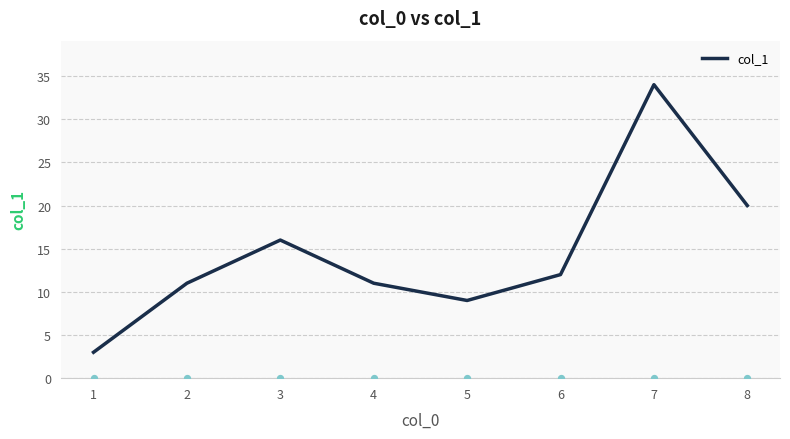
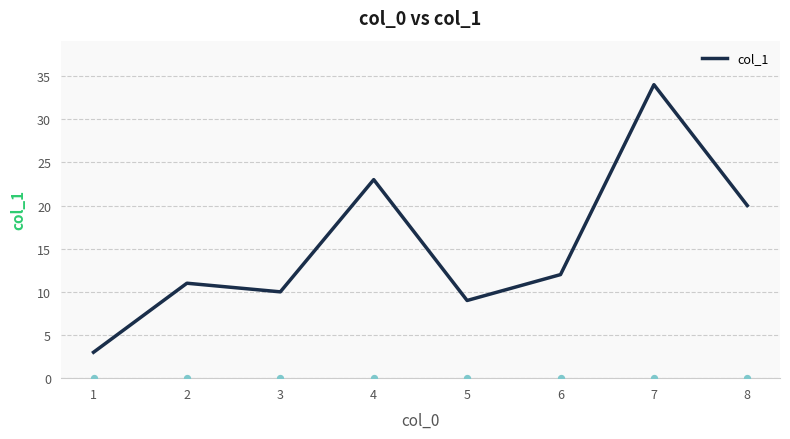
  {
    "col_1": {
      "1": 3,
      "2": 11,
-     "3": 16,
-     "4": 11,
+     "3": 10,
+     "4": 23,
      "5": 9,
      "6": 12,
      "7": 34,
      "8": 20
    }
  }
